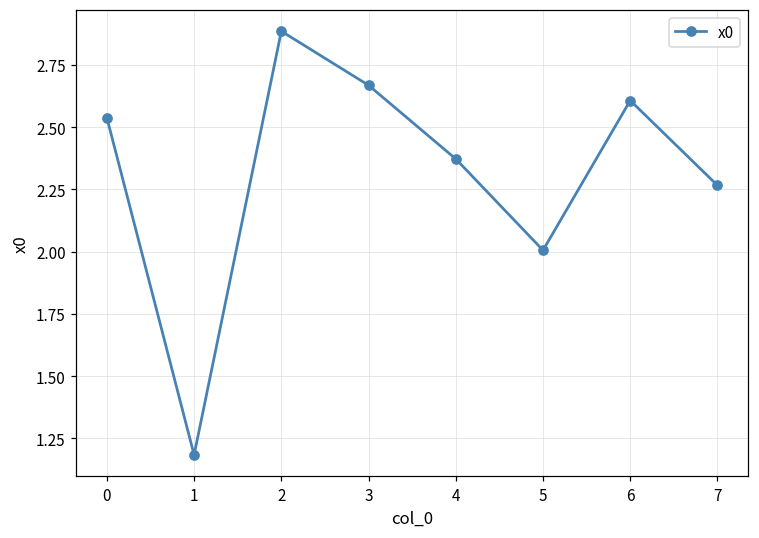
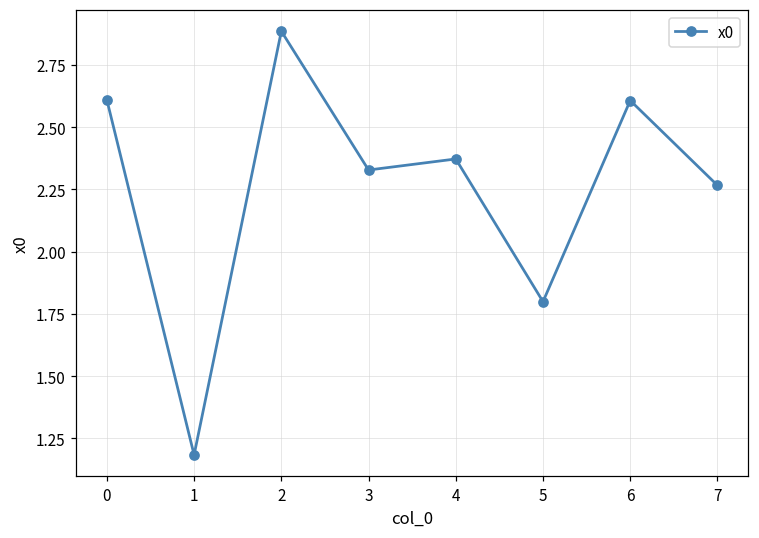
  {
-   "0": 2.54,
+   "0": 2.61,
    "1": 1.18,
    "2": 2.88,
-   "3": 2.67,
+   "3": 2.33,
    "4": 2.37,
-   "5": 2.01,
+   "5": 1.80,
    "6": 2.61,
    "7": 2.27
  }
